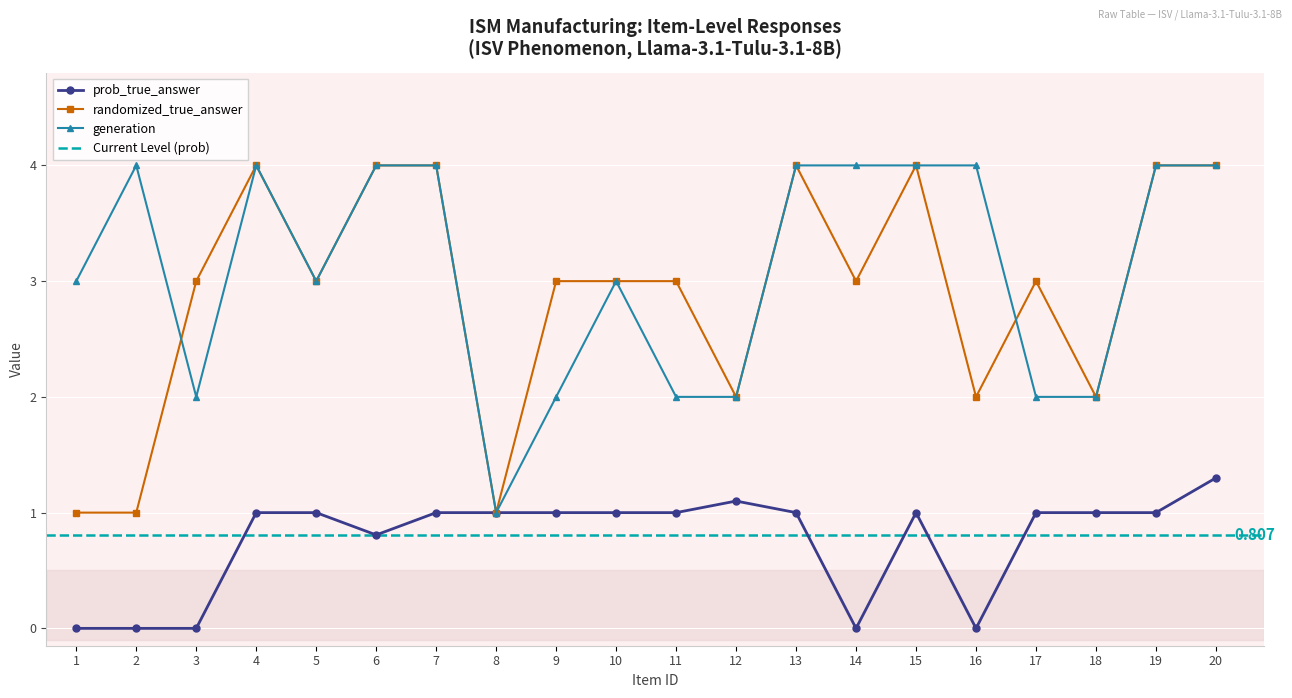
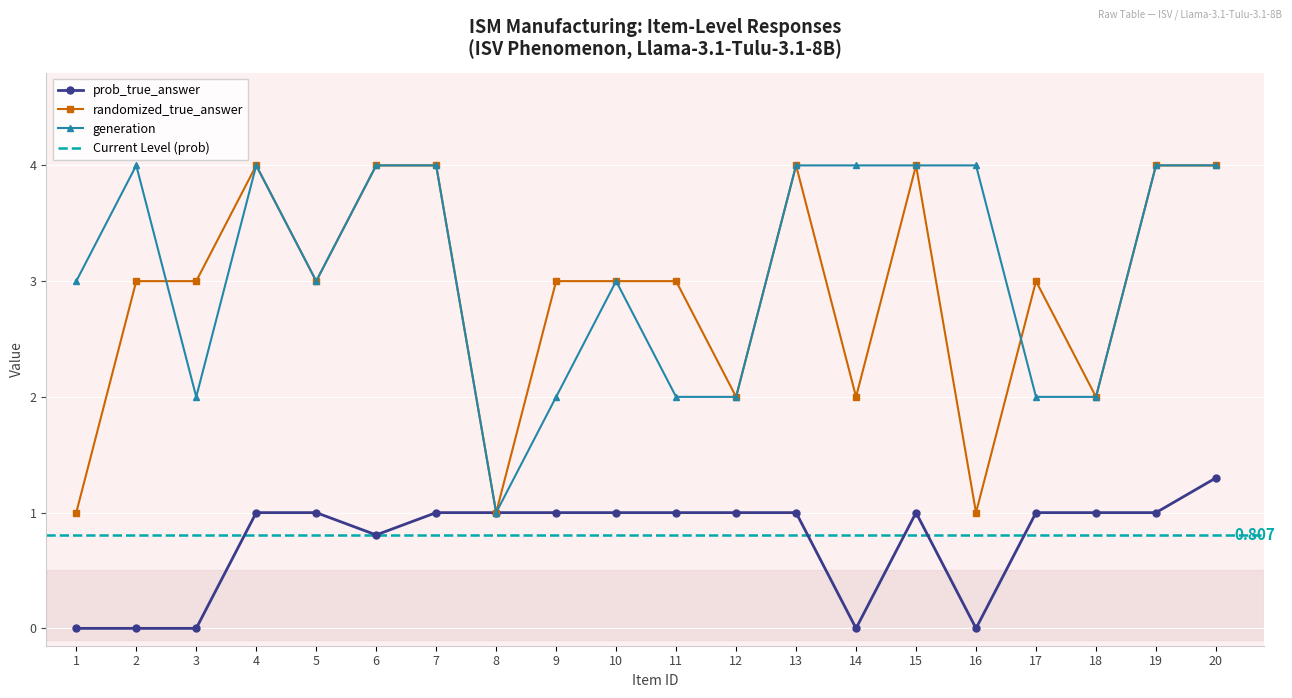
  {
    "prob_true_answer": {
      "1": 0.0,
      "2": 0.0,
      "3": 0.0,
      "4": 1.0,
      "5": 1.0,
      "6": 0.8,
      "7": 1.0,
      "9": 1.0,
      "10": 1.0,
      "11": 1.0,
-     "12": 1.1,
+     "12": 1.0,
      "13": 1.0,
      "14": 0.0,
      "15": 1.0,
      "16": 0.0,
      "17": 1.0,
      "18": 1.0,
      "19": 1.0,
      "20": 1.3
    },
    "randomized_true_answer": {
      "1": 1,
-     "2": 1,
+     "2": 3,
      "3": 3,
      "9": 3,
      "11": 3,
-     "14": 3,
-     "16": 2,
+     "14": 2,
+     "16": 1,
      "17": 3
    },
    "generation": {
      "1": 3.0,
      "2": 4.0,
      "3": 2.0,
      "9": 2.0,
      "11": 2.0,
      "14": 4.0,
      "16": 4.0,
      "17": 2.0
    }
  }
